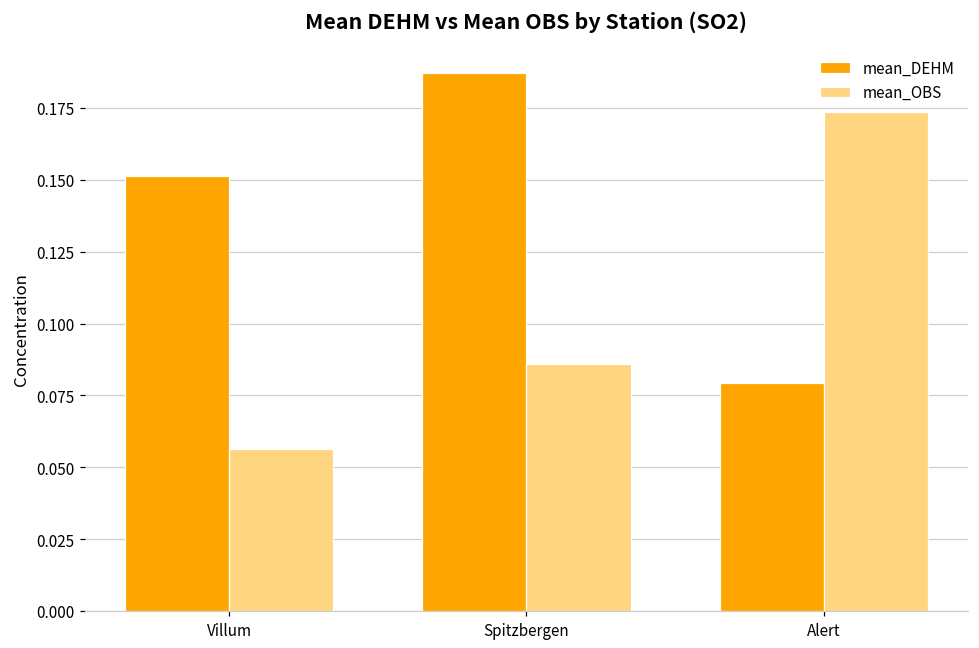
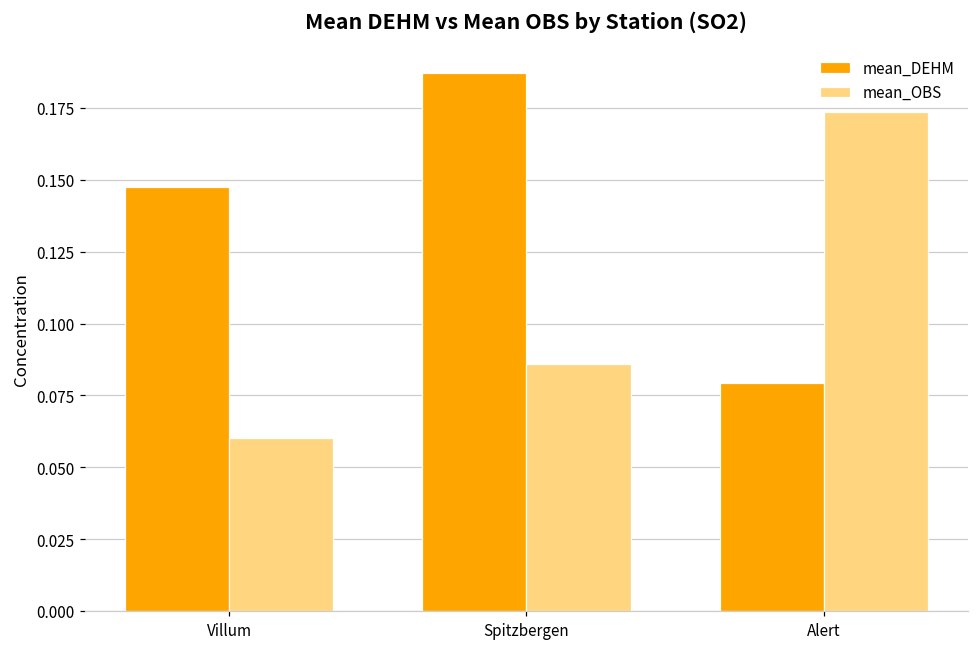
  {
    "mean_DEHM": {
-     "Villum": 0.151,
+     "Villum": 0.148,
      "Spitzbergen": 0.187,
      "Alert": 0.079
    },
    "mean_OBS": {
-     "Villum": 0.056,
+     "Villum": 0.060,
      "Spitzbergen": 0.086,
      "Alert": 0.173
    }
  }
